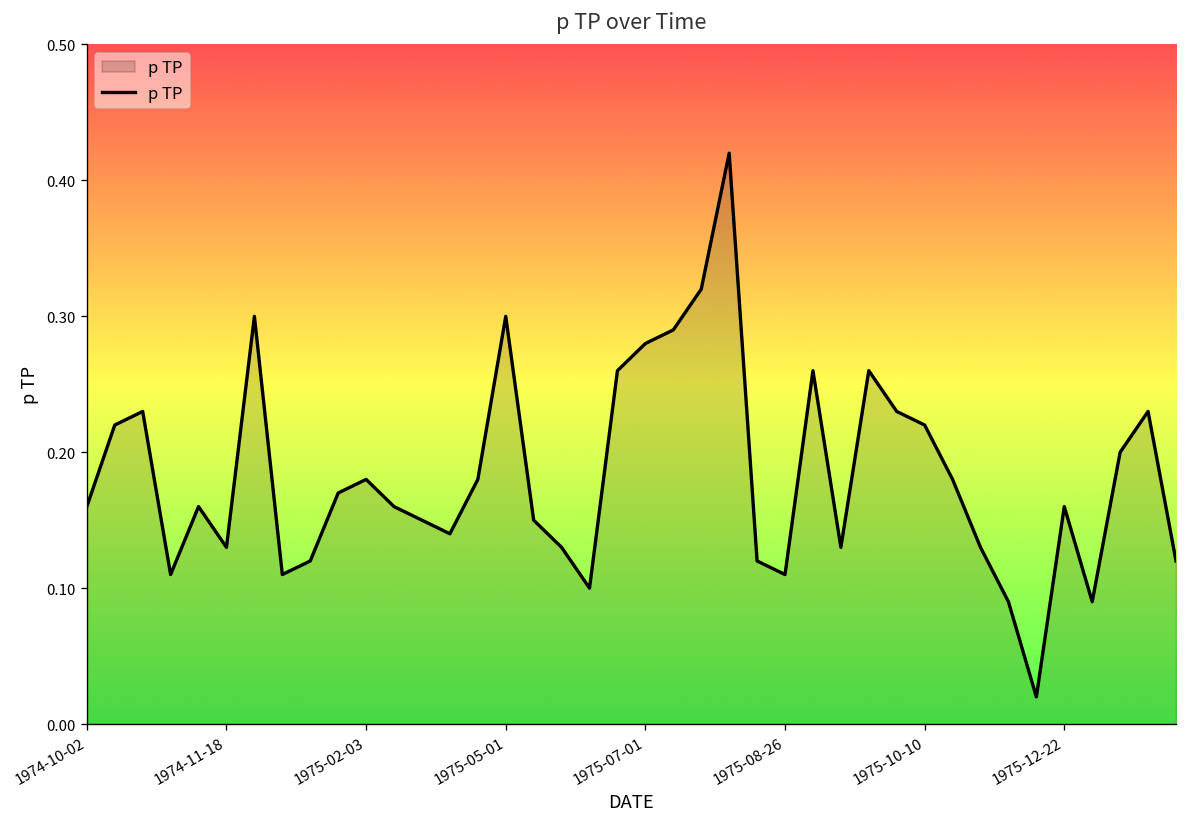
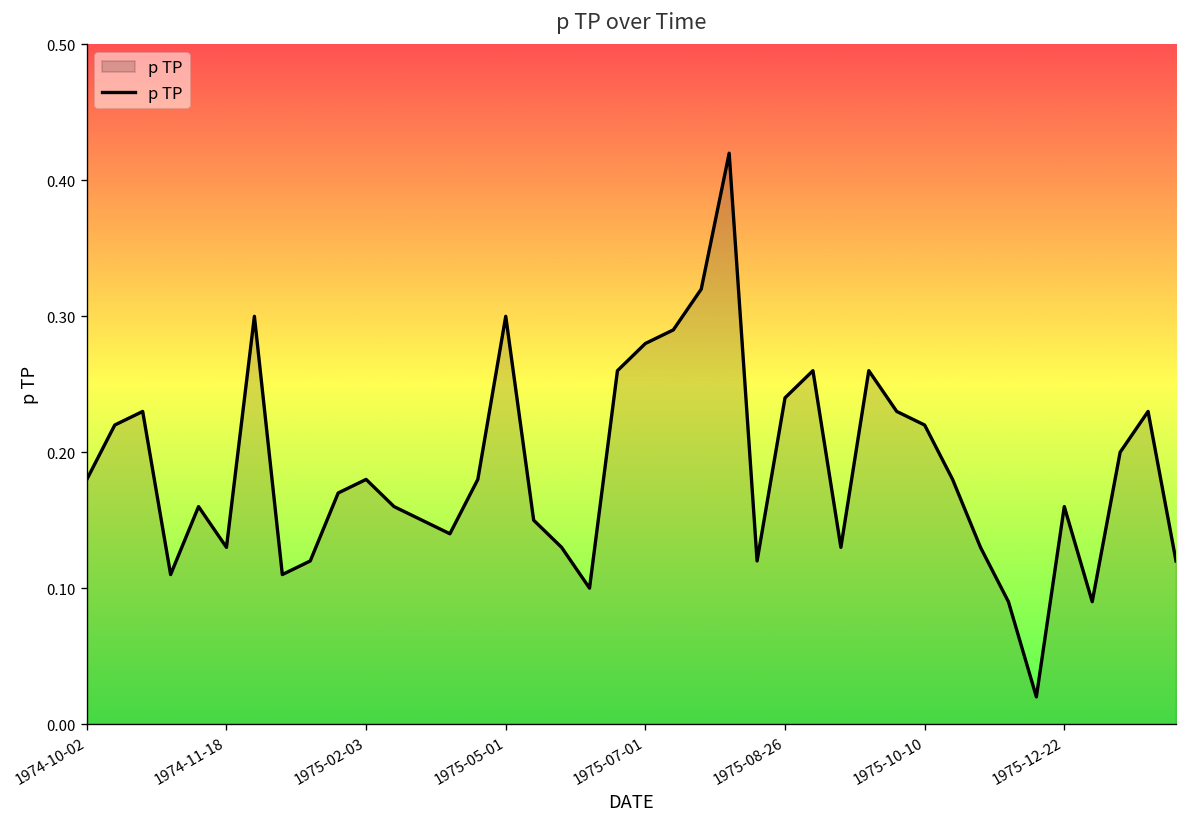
  {
-   "1974-10-02": 0.16,
+   "1974-10-02": 0.18,
    "1974-11-18": 0.13,
    "1975-02-03": 0.18,
    "1975-05-01": 0.30,
    "1975-07-01": 0.28,
-   "1975-08-26": 0.11,
+   "1975-08-26": 0.24,
    "1975-10-10": 0.22,
    "1975-12-22": 0.16
  }
